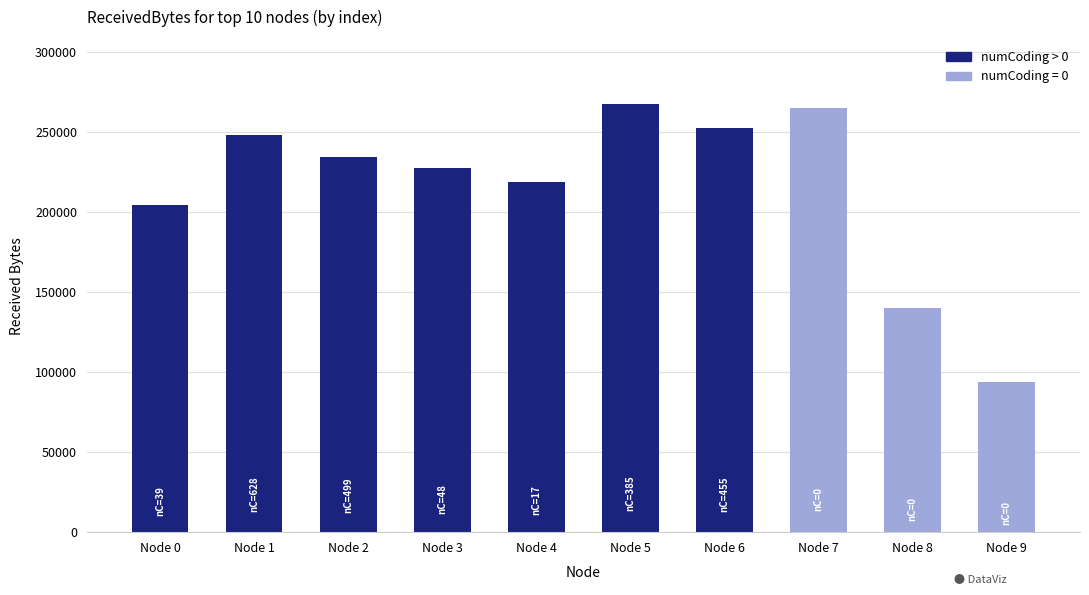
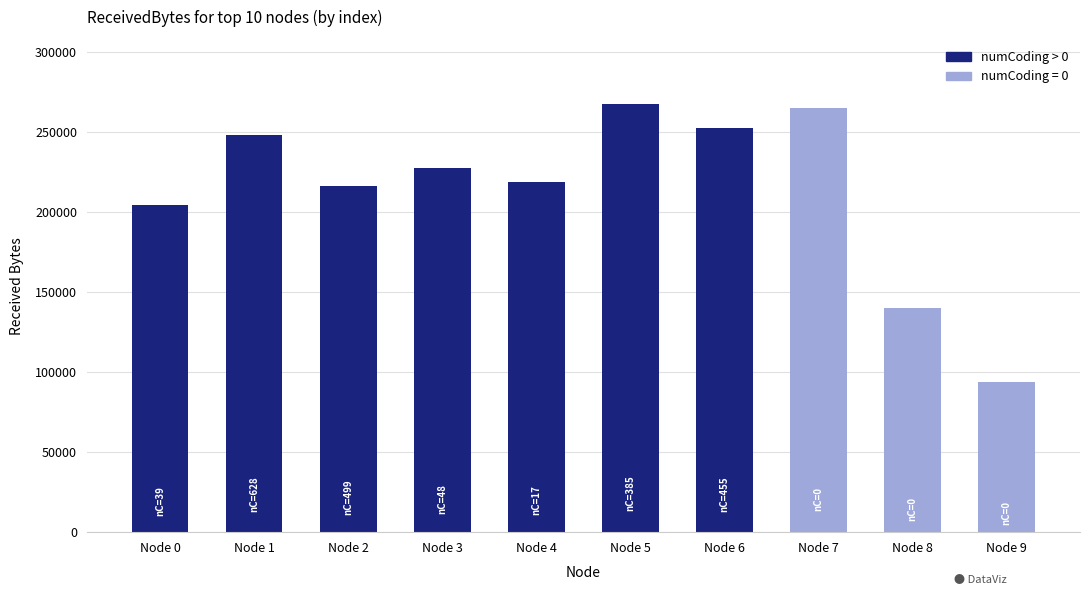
  {
-   "Node 2": 235000
+   "Node 2": 216000
  }
